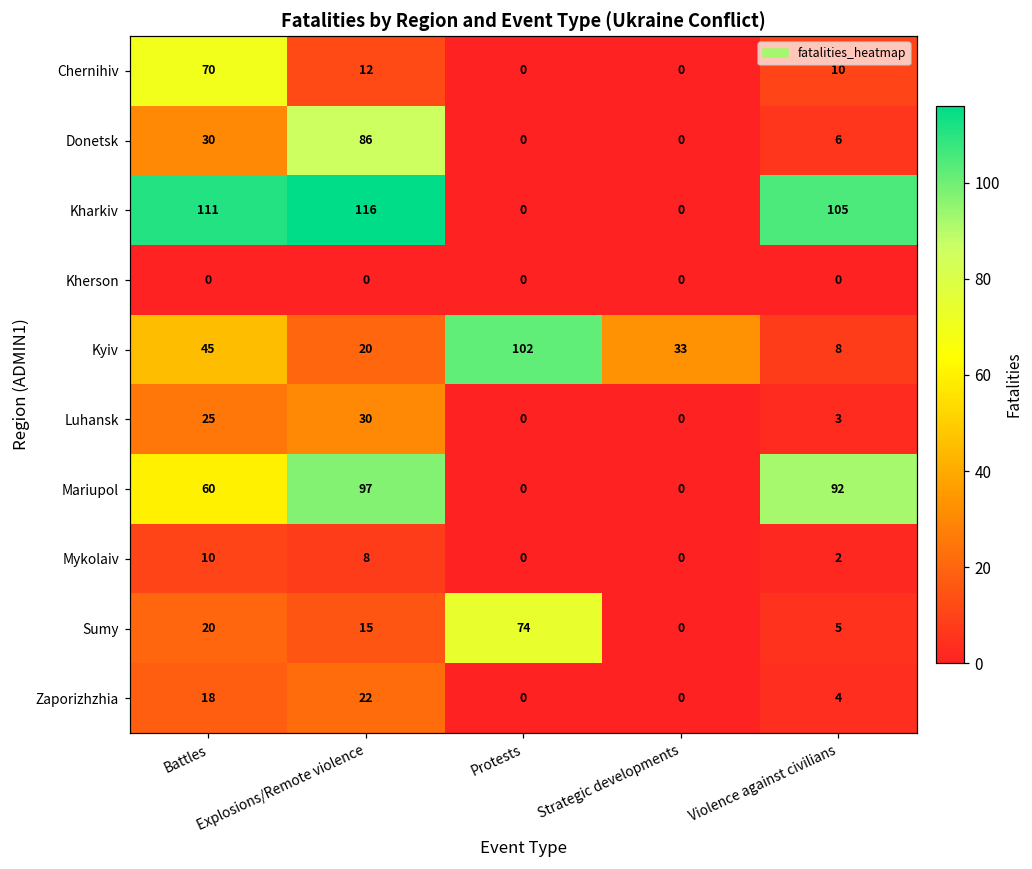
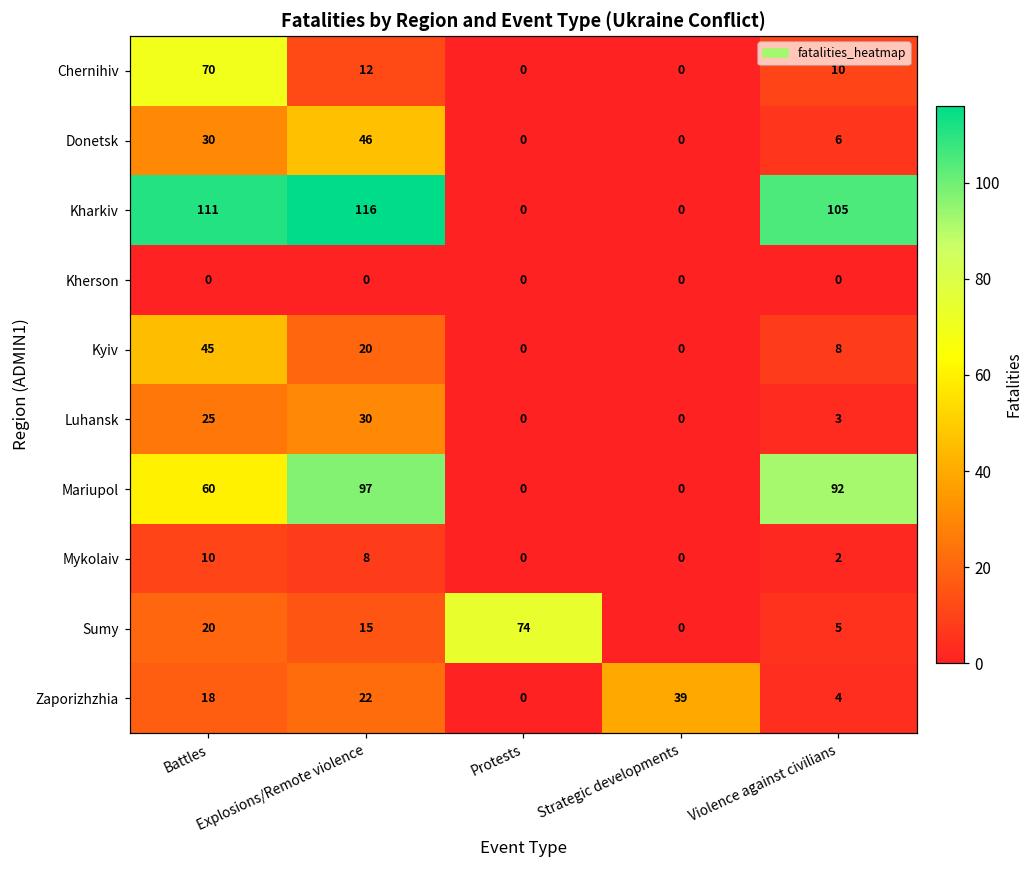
  {
    "Chernihiv": {
      "Battles": 70,
      "Explosions/Remote violence": 12,
      "Protests": 0,
      "Strategic developments": 0
    },
    "Donetsk": {
      "Battles": 30,
-     "Explosions/Remote violence": 86,
+     "Explosions/Remote violence": 46,
      "Protests": 0,
      "Strategic developments": 0,
      "Violence against civilians": 6
    },
    "Kharkiv": {
      "Battles": 111,
      "Explosions/Remote violence": 116,
      "Protests": 0,
      "Strategic developments": 0,
      "Violence against civilians": 105
    },
    "Kherson": {
      "Battles": 0,
      "Explosions/Remote violence": 0,
      "Protests": 0,
      "Strategic developments": 0,
      "Violence against civilians": 0
    },
    "Kyiv": {
      "Battles": 45,
      "Explosions/Remote violence": 20,
-     "Protests": 102,
-     "Strategic developments": 33,
+     "Protests": 0,
+     "Strategic developments": 0,
      "Violence against civilians": 8
    },
    "Luhansk": {
      "Battles": 25,
      "Explosions/Remote violence": 30,
      "Protests": 0,
      "Strategic developments": 0,
      "Violence against civilians": 3
    },
    "Mariupol": {
      "Battles": 60,
      "Explosions/Remote violence": 97,
      "Protests": 0,
      "Strategic developments": 0,
      "Violence against civilians": 92
    },
    "Mykolaiv": {
      "Battles": 10,
      "Explosions/Remote violence": 8,
      "Protests": 0,
      "Strategic developments": 0,
      "Violence against civilians": 2
    },
    "Sumy": {
      "Battles": 20,
      "Explosions/Remote violence": 15,
      "Protests": 74,
      "Strategic developments": 0,
      "Violence against civilians": 5
    },
    "Zaporizhzhia": {
      "Battles": 18,
      "Explosions/Remote violence": 22,
      "Protests": 0,
-     "Strategic developments": 0,
+     "Strategic developments": 39,
      "Violence against civilians": 4
    }
  }
